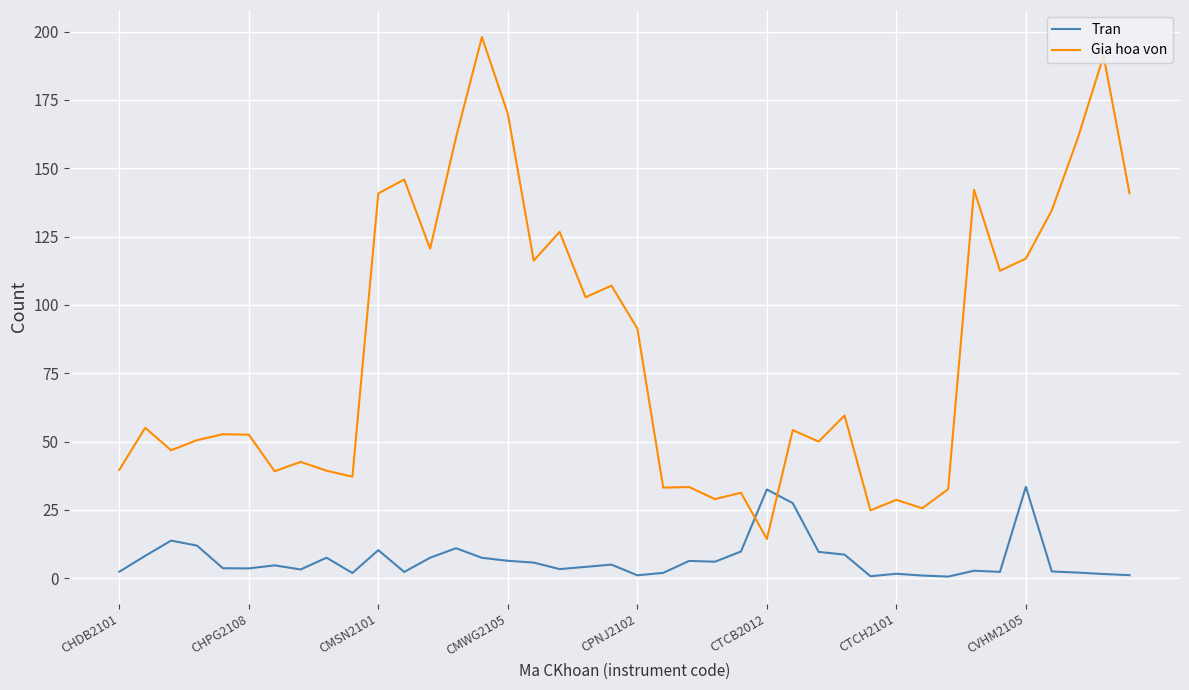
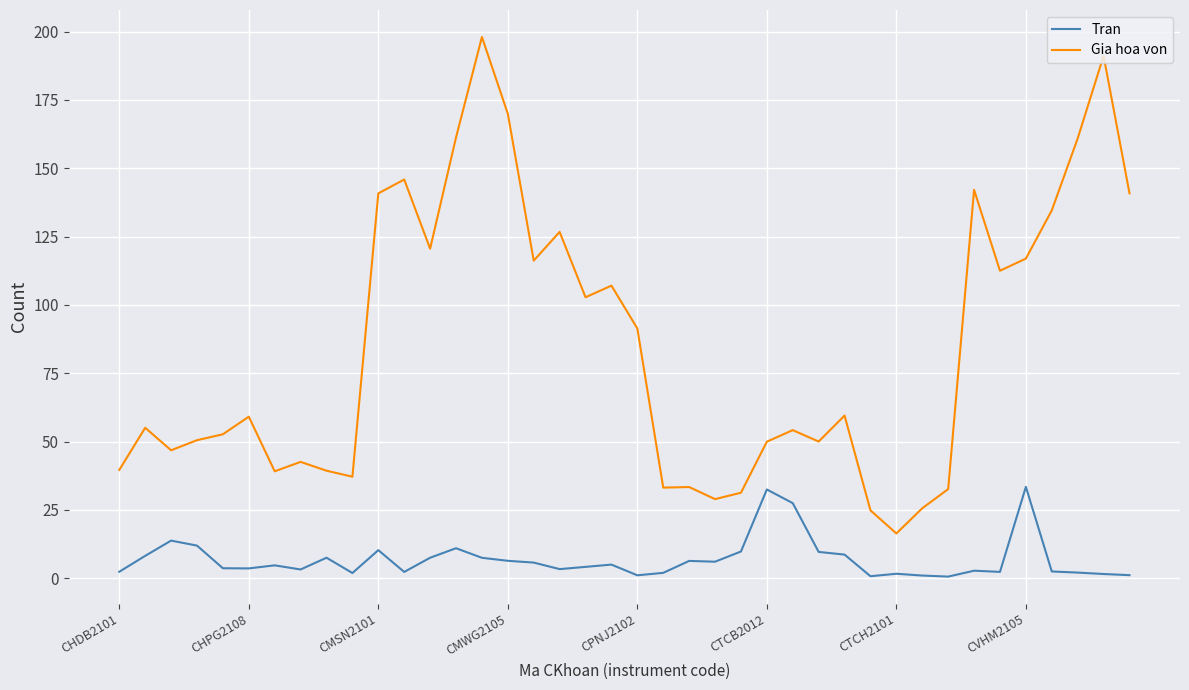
  {
    "Tran": {
      "CHDB2101": 2,
      "CHPG2108": 4,
      "CMSN2101": 10,
      "CMWG2105": 6,
      "CPNJ2102": 1,
      "CTCB2012": 32,
      "CTCH2101": 2,
      "CVHM2105": 33
    },
    "Gia hoa von": {
      "CHDB2101": 40,
-     "CHPG2108": 53,
+     "CHPG2108": 59,
      "CMSN2101": 141,
      "CMWG2105": 170,
      "CPNJ2102": 91,
-     "CTCB2012": 14,
-     "CTCH2101": 29,
+     "CTCB2012": 50,
+     "CTCH2101": 16,
      "CVHM2105": 117
    }
  }
